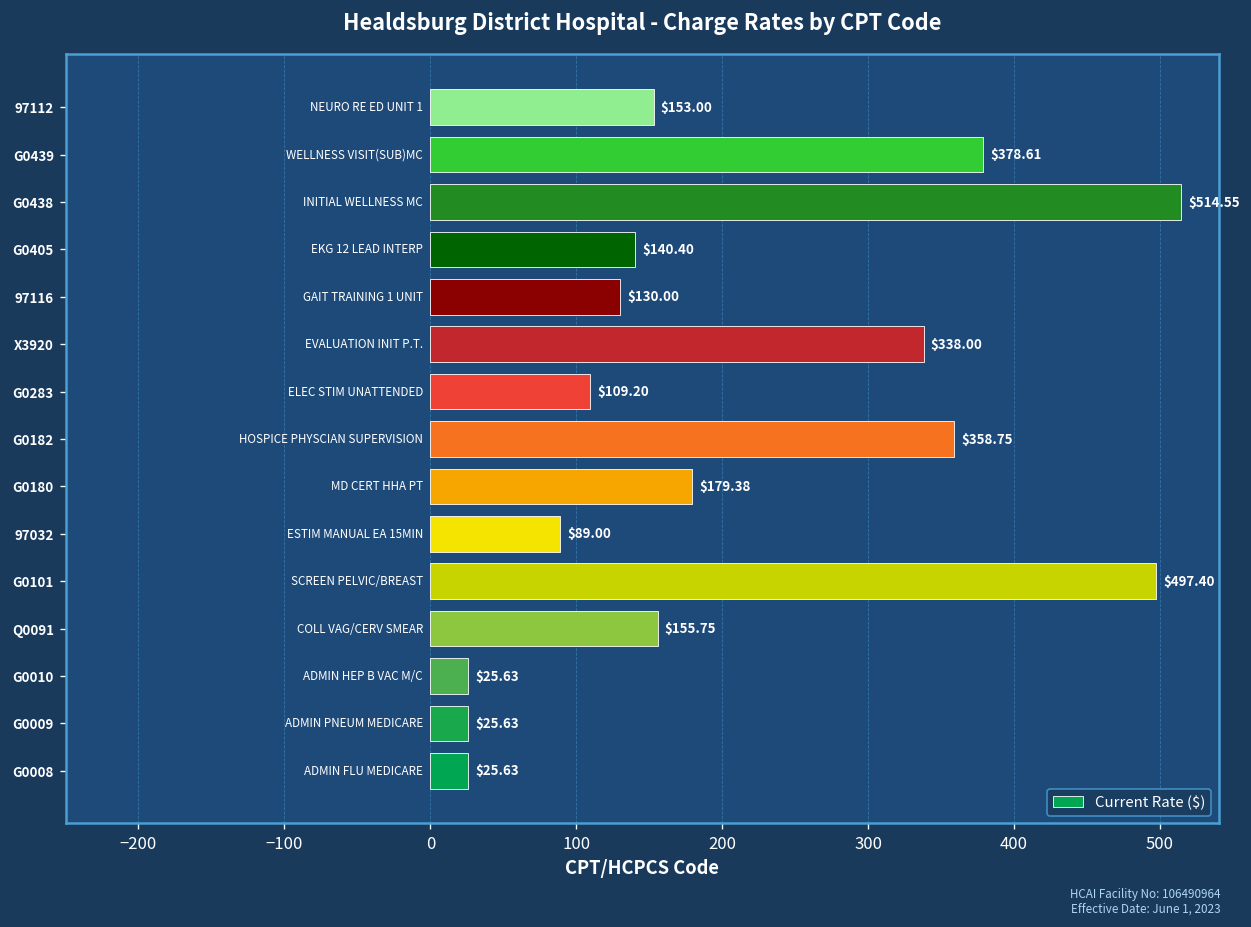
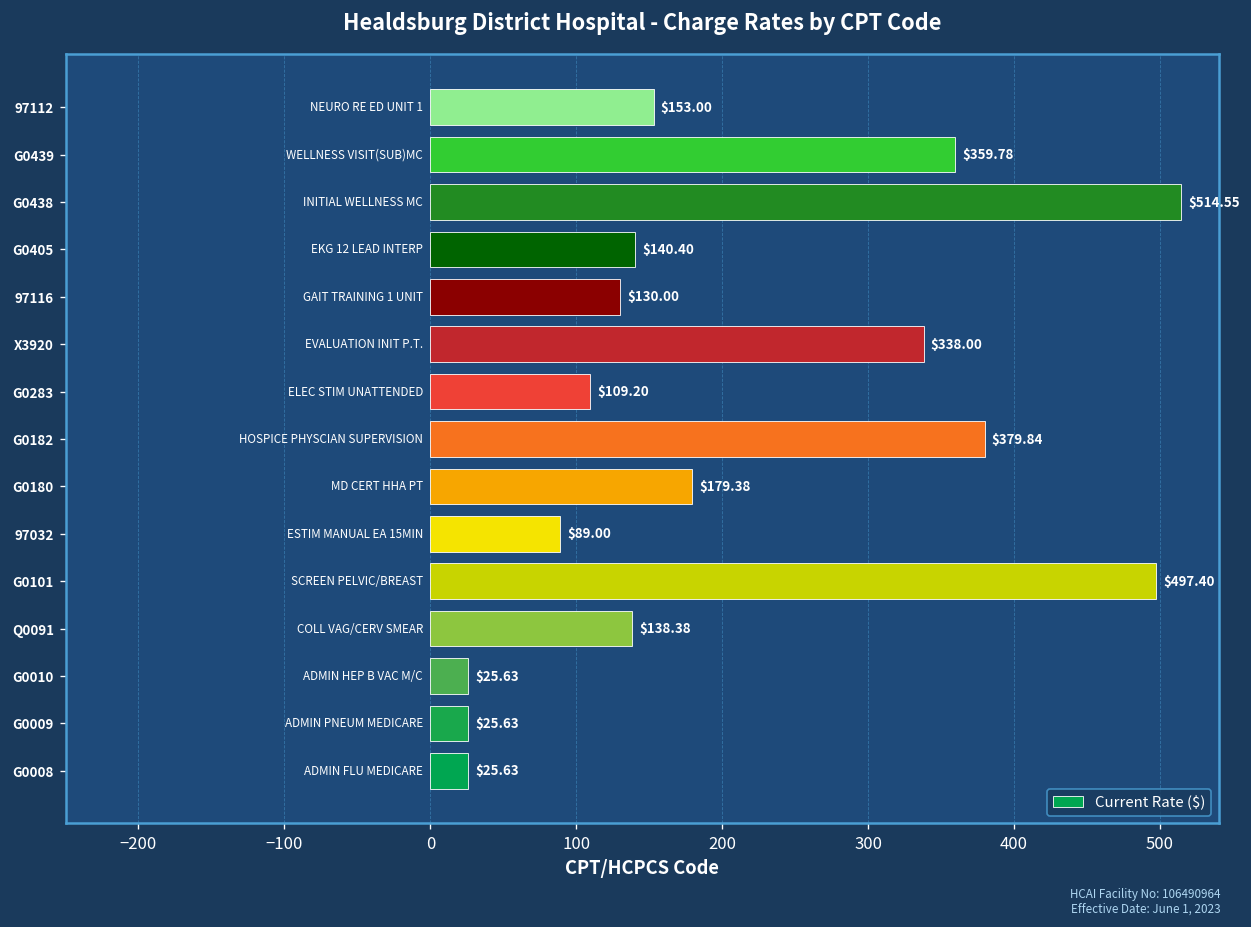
  {
    "97112": "$153.00",
-   "G0439": "$378.61",
+   "G0439": "$359.78",
    "G0438": "$514.55",
    "G0405": "$140.40",
    "97116": "$130.00",
    "X3920": "$338.00",
    "G0283": "$109.20",
-   "G0182": "$358.75",
+   "G0182": "$379.84",
    "G0180": "$179.38",
    "97032": "$89.00",
    "G0101": "$497.40",
-   "Q0091": "$155.75",
+   "Q0091": "$138.38",
    "G0010": "$25.63",
    "G0009": "$25.63",
    "G0008": "$25.63"
  }
